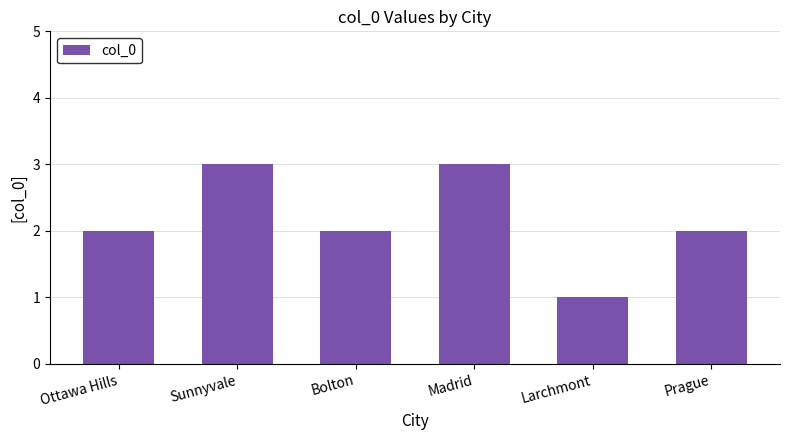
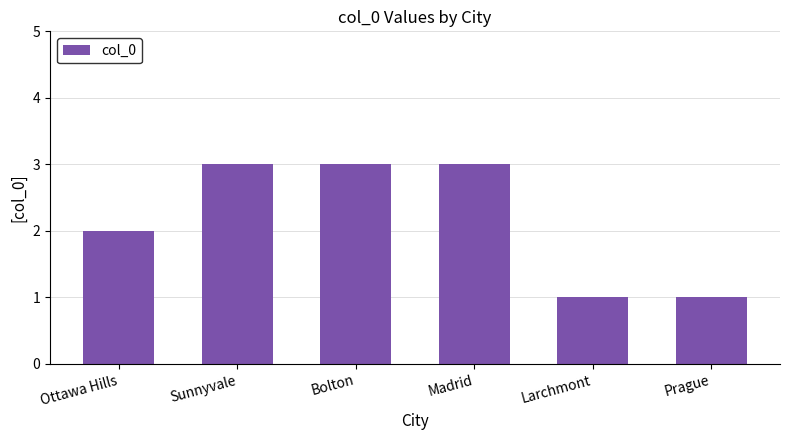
  {
    "Ottawa Hills": 2,
    "Sunnyvale": 3,
-   "Bolton": 2,
+   "Bolton": 3,
    "Madrid": 3,
    "Larchmont": 1,
-   "Prague": 2
+   "Prague": 1
  }
